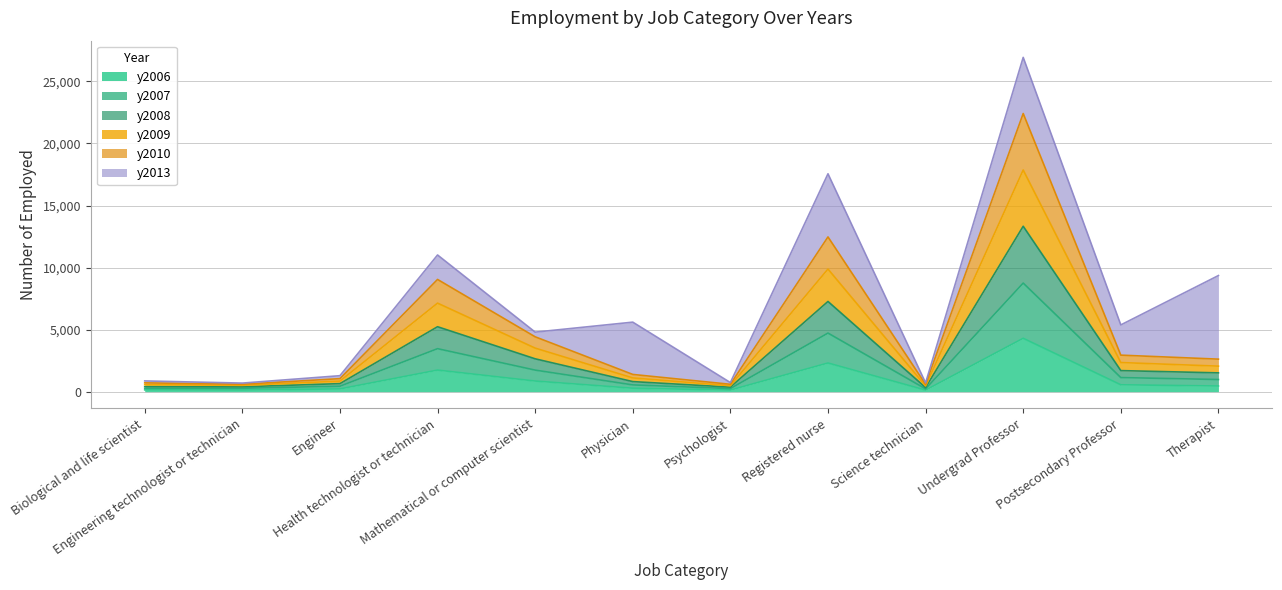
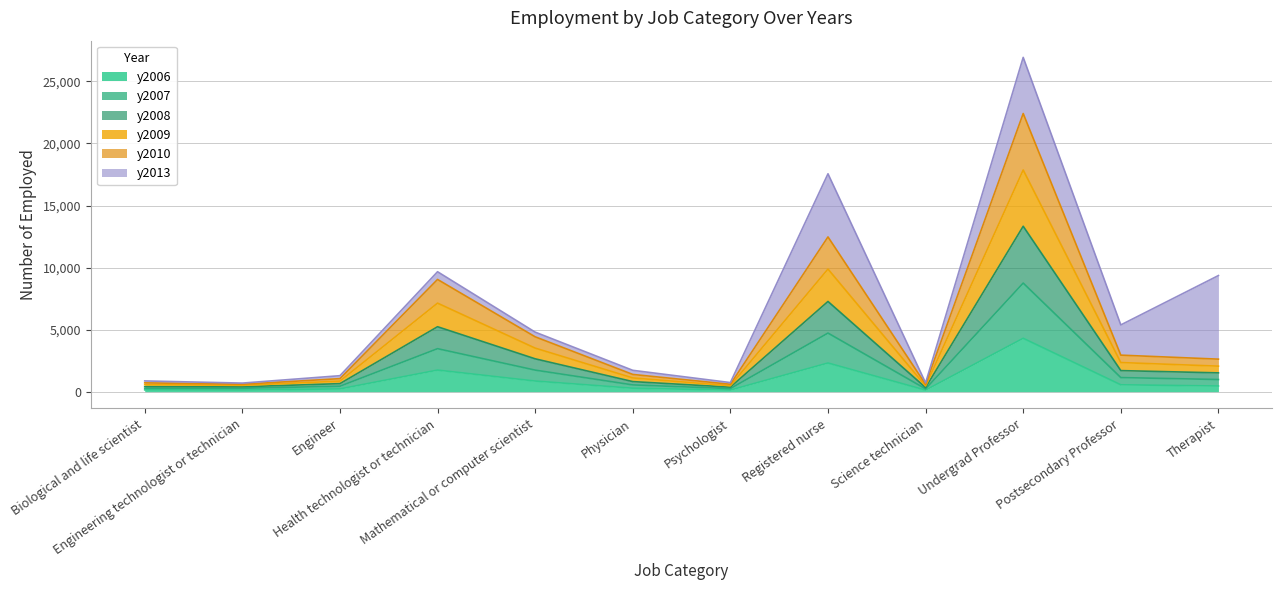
  {
    "y2013": {
      "Engineer": "200",
-     "Health technologist or technician": "2,000",
+     "Health technologist or technician": "600",
      "Mathematical or computer scientist": "400",
-     "Physician": "4,200",
+     "Physician": "300",
      "Registered nurse": "5,100",
      "Undergrad Professor": "4,500",
      "Postsecondary Professor": "2,400",
      "Therapist": "6,700"
    }
  }
